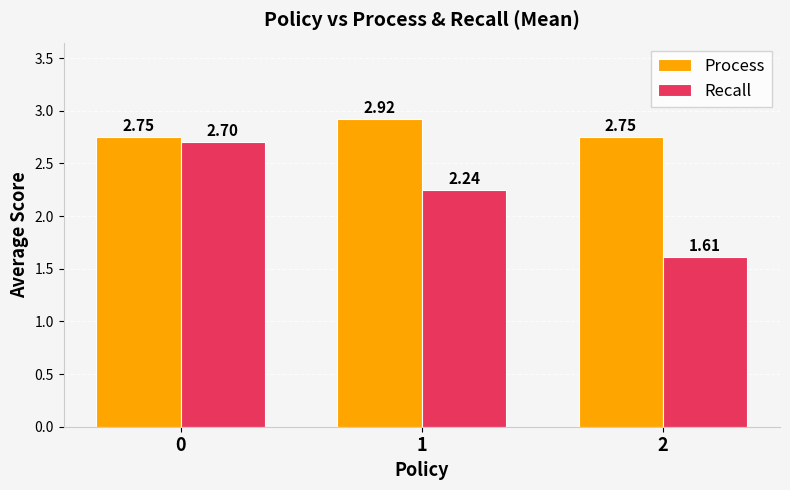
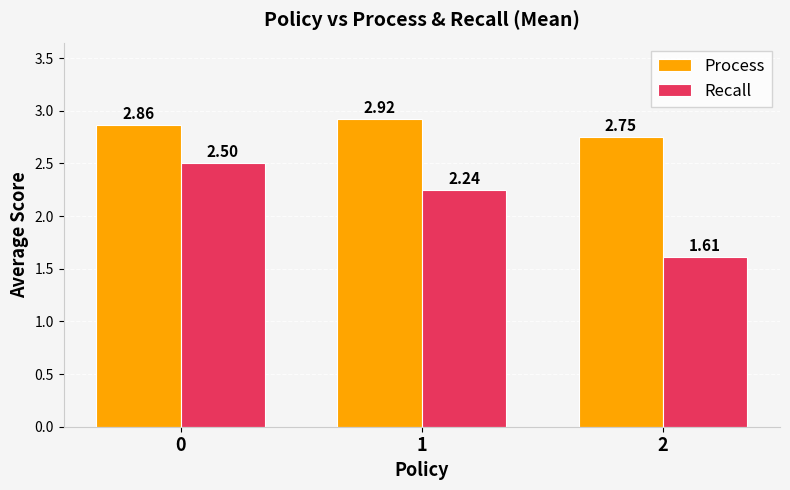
  {
    "Process": {
-     "0": 2.75,
+     "0": 2.86,
      "1": 2.92,
      "2": 2.75
    },
    "Recall": {
-     "0": 2.70,
+     "0": 2.50,
      "1": 2.24,
      "2": 1.61
    }
  }
